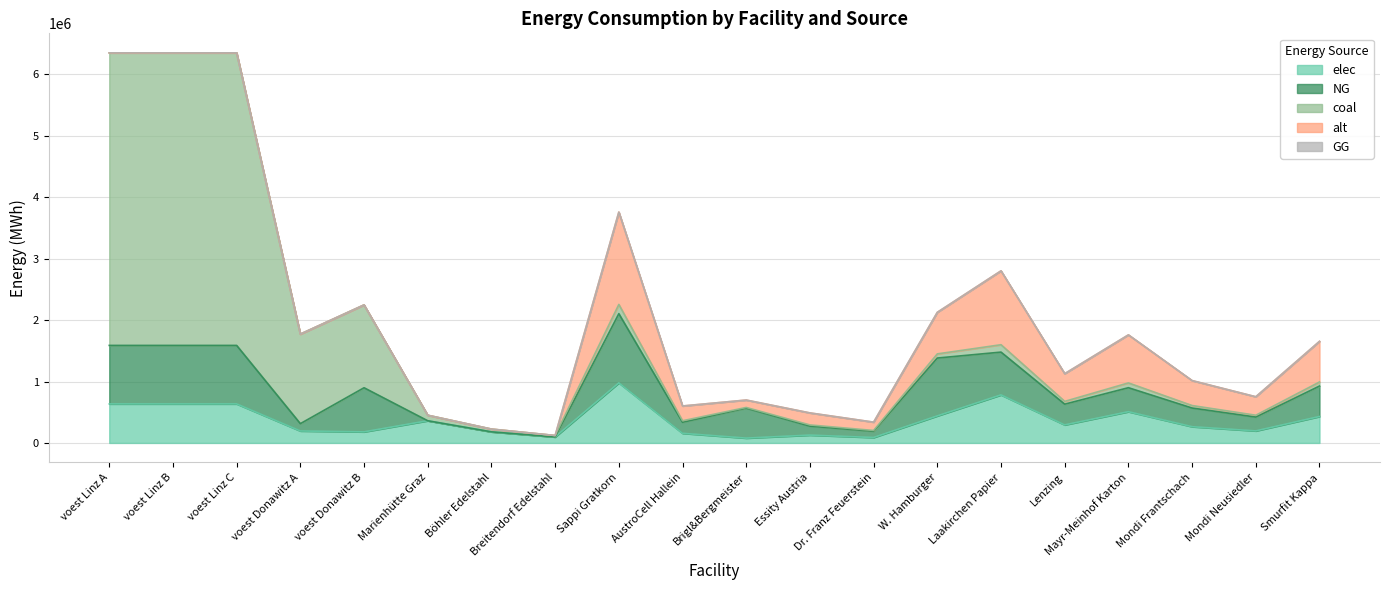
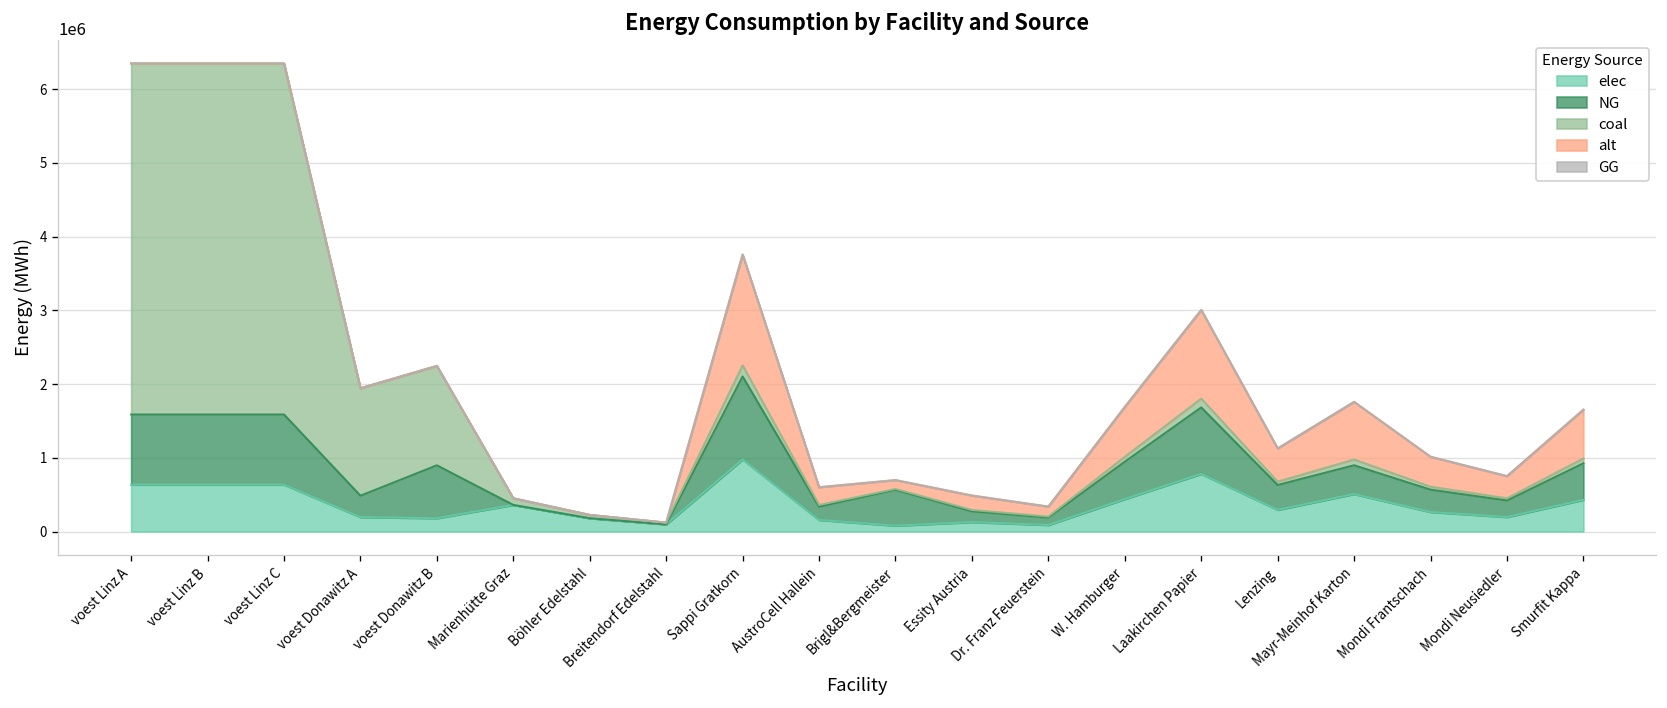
  {
    "NG": {
      "voest Linz A": 1000000,
      "voest Linz B": 1000000,
      "voest Linz C": 1000000,
-     "voest Donawitz A": 100000,
+     "voest Donawitz A": 300000,
      "voest Donawitz B": 700000,
      "Sappi Gratkorn": 1100000,
-     "W. Hamburger": 900000,
-     "Laakirchen Papier": 700000,
+     "W. Hamburger": 500000,
+     "Laakirchen Papier": 900000,
      "Lenzing": 300000,
      "Mayr-Meinhof Karton": 400000,
      "Smurfit Kappa": 500000
    }
  }
